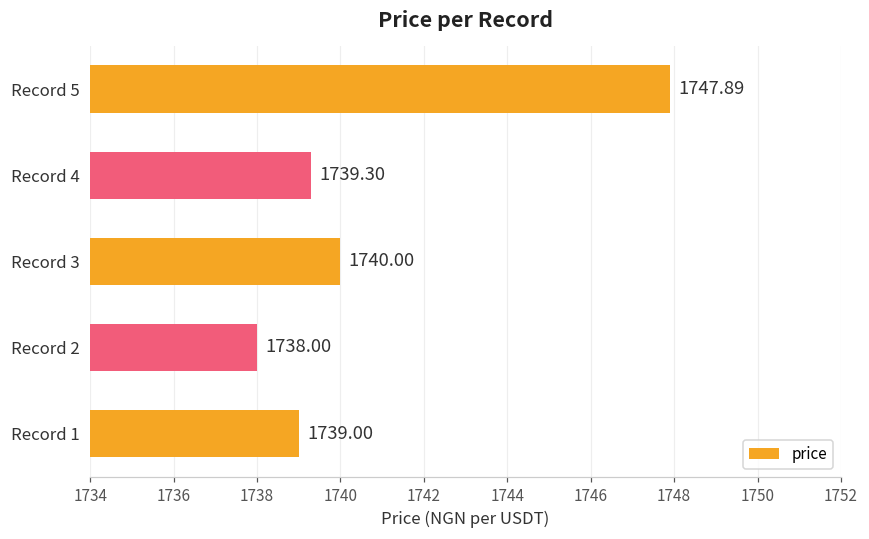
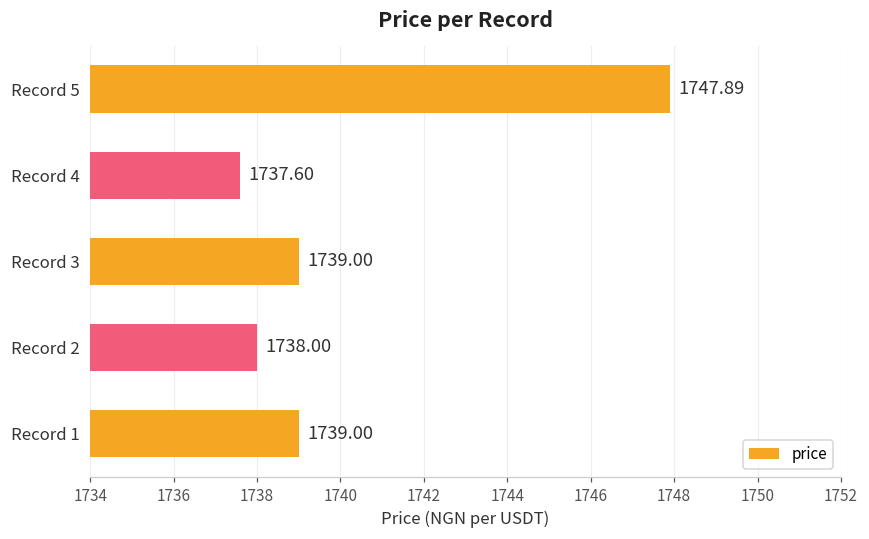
  {
    "Record 5": 1747.89,
-   "Record 4": 1739.30,
-   "Record 3": 1740.00,
+   "Record 4": 1737.60,
+   "Record 3": 1739.00,
    "Record 2": 1738.00,
    "Record 1": 1739.00
  }
